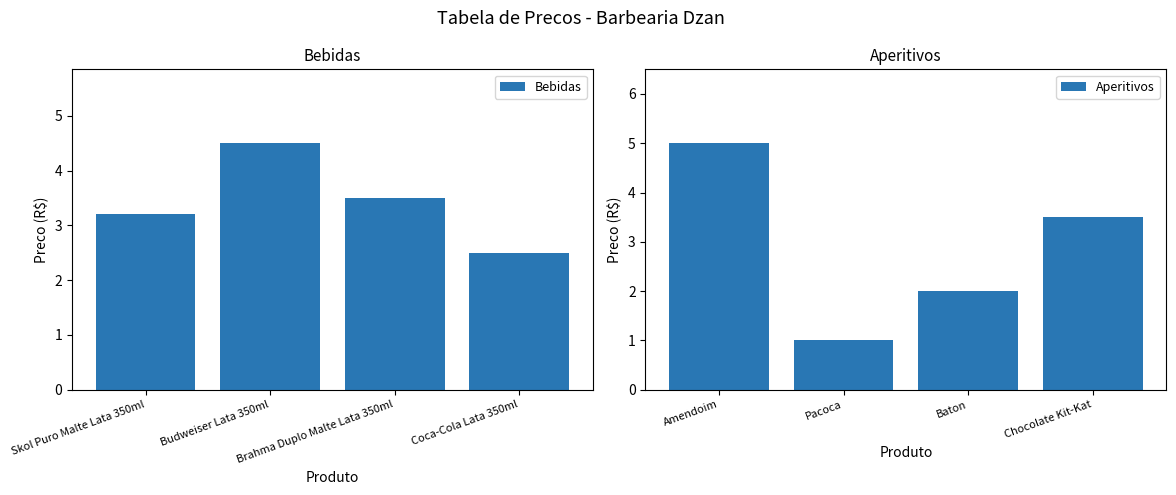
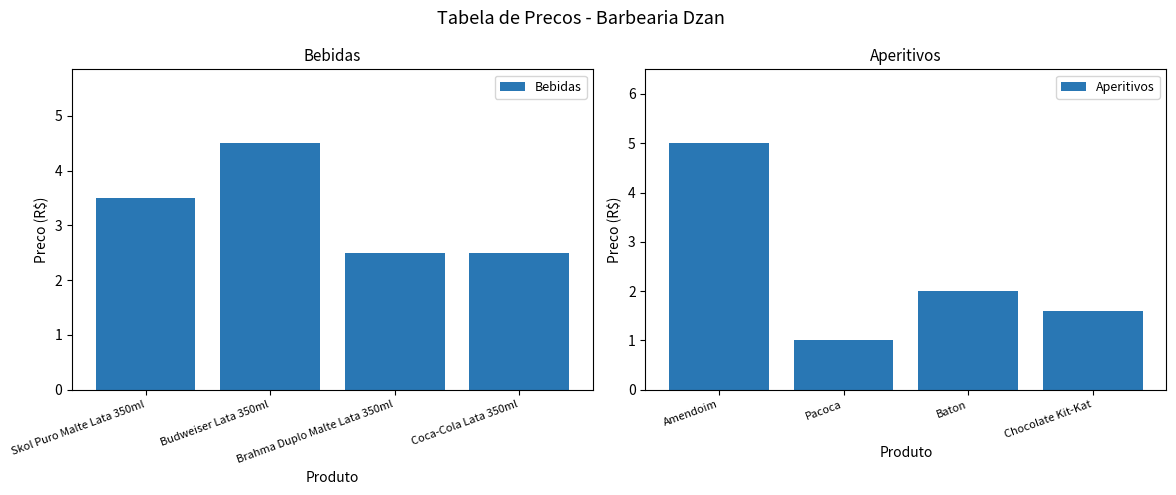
  {
    "Bebidas": {
-     "Skol Puro Malte Lata 350ml": 3.2,
+     "Skol Puro Malte Lata 350ml": 3.5,
      "Budweiser Lata 350ml": 4.5,
-     "Brahma Duplo Malte Lata 350ml": 3.5,
+     "Brahma Duplo Malte Lata 350ml": 2.5,
      "Coca-Cola Lata 350ml": 2.5
    },
    "Aperitivos": {
      "Amendoim": 5.0,
      "Pacoca": 1.0,
      "Baton": 2.0,
-     "Chocolate Kit-Kat": 3.5
+     "Chocolate Kit-Kat": 1.6
    }
  }
